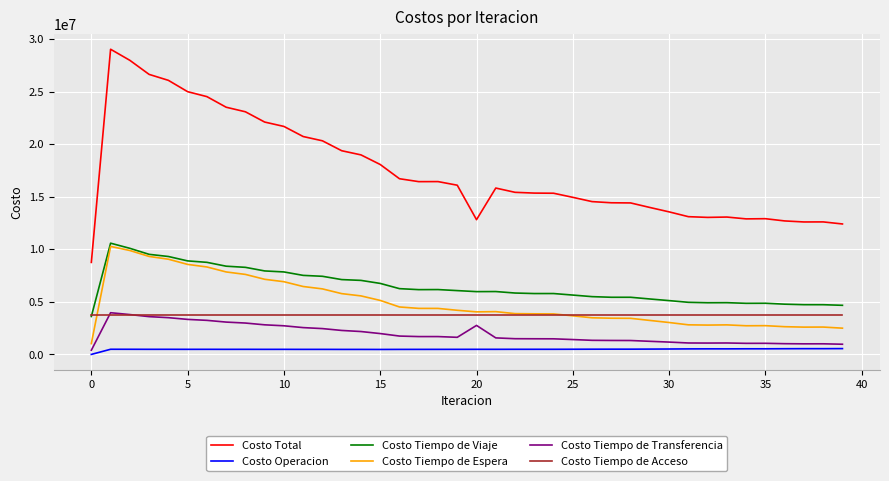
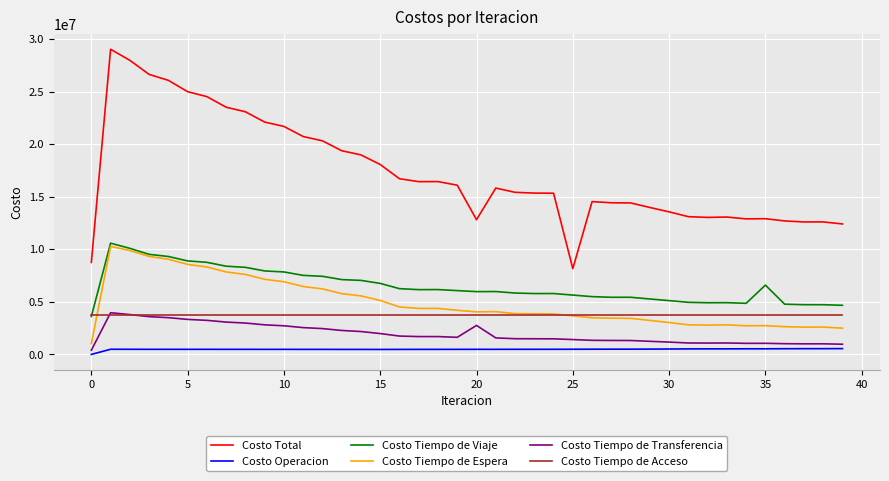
  {
    "Costo Total": {
      "0": 8800000,
      "5": 25000000,
      "10": 21700000,
      "15": 18100000,
      "20": 12800000,
-     "25": 15000000,
+     "25": 8200000,
      "30": 13600000,
      "35": 12900000
    },
    "Costo Operacion": {
      "0": 0,
      "5": 500000,
      "10": 500000,
      "15": 500000,
      "20": 500000,
      "25": 500000,
      "30": 500000,
      "35": 500000
    },
    "Costo Tiempo de Viaje": {
      "5": 8900000,
      "10": 7900000,
      "15": 6800000,
      "20": 6000000,
      "25": 5600000,
      "30": 5100000,
-     "35": 4900000
+     "35": 6600000
    },
    "Costo Tiempo de Espera": {
      "0": 1000000,
      "5": 8600000,
      "10": 6900000,
      "15": 5100000,
      "20": 4100000,
      "30": 3000000,
      "35": 2700000
    },
    "Costo Tiempo de Transferencia": {
      "0": 400000,
      "5": 3300000,
      "10": 2700000,
      "15": 2000000,
      "20": 2800000,
      "25": 1400000,
      "30": 1200000,
      "35": 1100000
    },
    "Costo Tiempo de Acceso": {
      "5": 3700000,
      "10": 3700000,
      "15": 3700000,
      "20": 3700000,
      "30": 3700000,
      "35": 3700000
    }
  }
